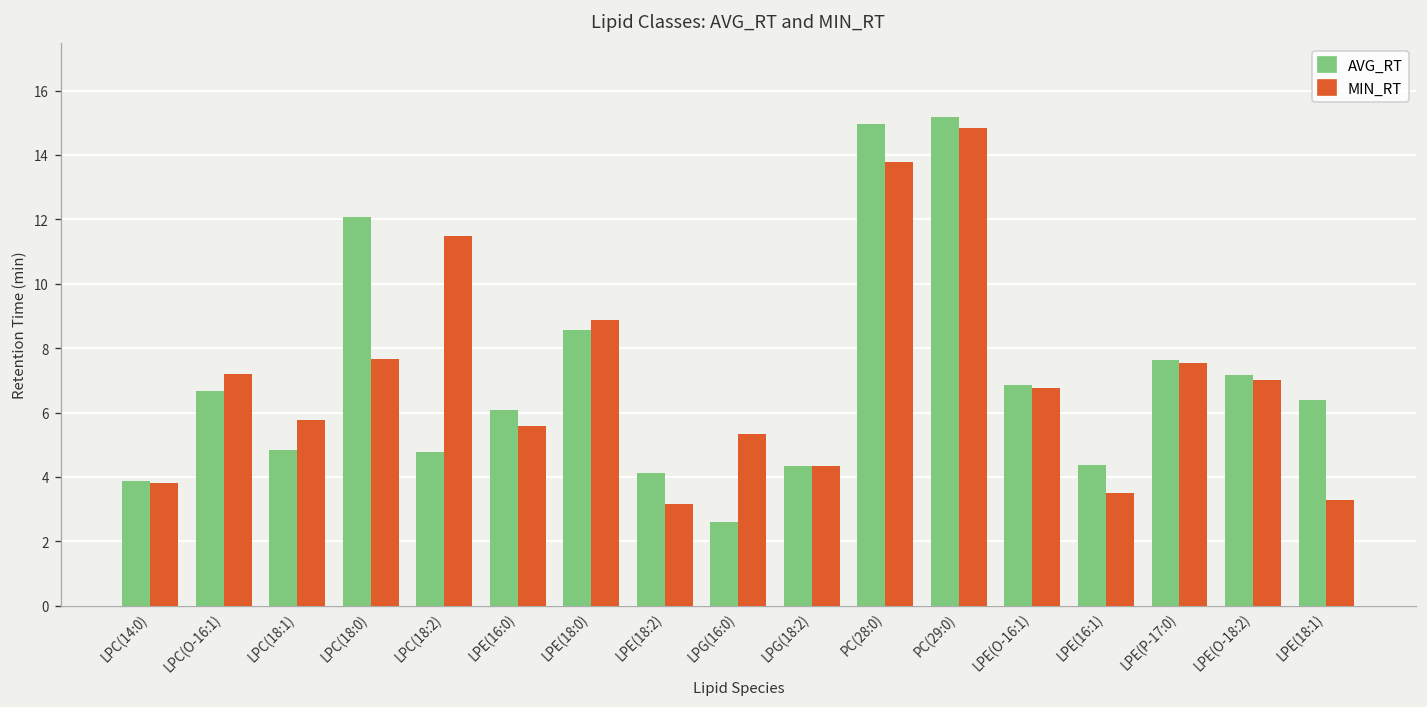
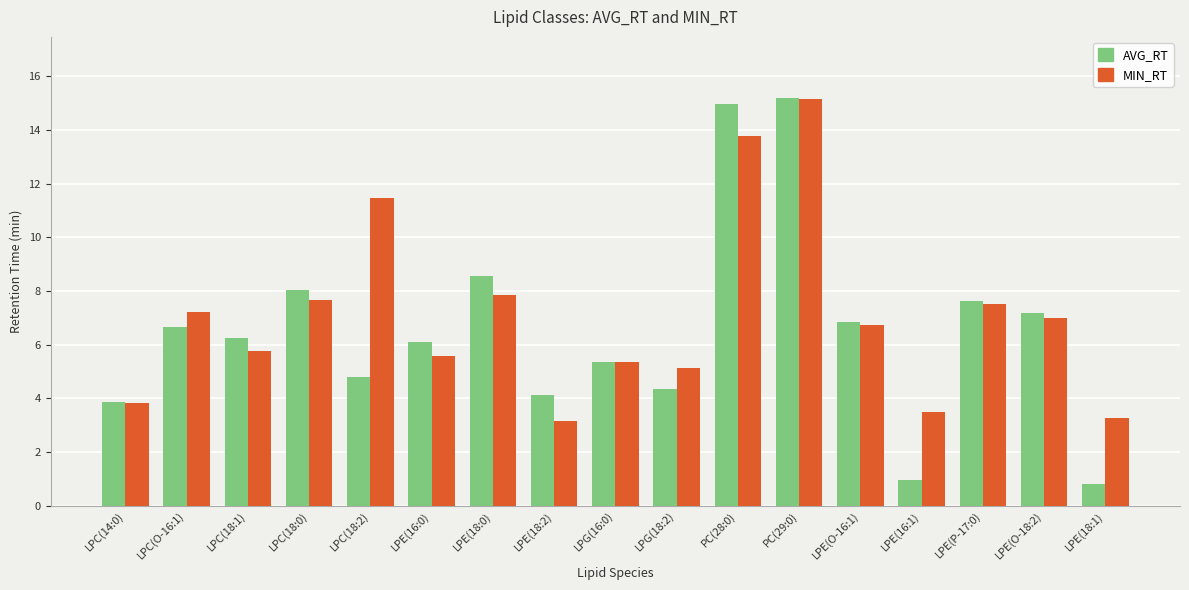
  {
    "AVG_RT": {
      "LPC(14:0)": 3.9,
      "LPC(O-16:1)": 6.7,
-     "LPC(18:1)": 4.8,
-     "LPC(18:0)": 12.1,
+     "LPC(18:1)": 6.3,
+     "LPC(18:0)": 8.0,
      "LPC(18:2)": 4.8,
      "LPE(16:0)": 6.1,
      "LPE(18:0)": 8.6,
      "LPE(18:2)": 4.1,
-     "LPG(16:0)": 2.6,
+     "LPG(16:0)": 5.3,
      "LPG(18:2)": 4.3,
      "PC(28:0)": 15.0,
      "PC(29:0)": 15.2,
      "LPE(O-16:1)": 6.9,
-     "LPE(16:1)": 4.4,
+     "LPE(16:1)": 1.0,
      "LPE(P-17:0)": 7.6,
      "LPE(O-18:2)": 7.2,
-     "LPE(18:1)": 6.4
+     "LPE(18:1)": 0.8
    },
    "MIN_RT": {
      "LPC(14:0)": 3.8,
      "LPC(O-16:1)": 7.2,
      "LPC(18:1)": 5.8,
      "LPC(18:0)": 7.7,
      "LPC(18:2)": 11.5,
      "LPE(16:0)": 5.6,
-     "LPE(18:0)": 8.9,
+     "LPE(18:0)": 7.8,
      "LPE(18:2)": 3.2,
      "LPG(16:0)": 5.3,
-     "LPG(18:2)": 4.3,
+     "LPG(18:2)": 5.1,
      "PC(28:0)": 13.8,
-     "PC(29:0)": 14.8,
+     "PC(29:0)": 15.2,
      "LPE(O-16:1)": 6.8,
      "LPE(16:1)": 3.5,
      "LPE(P-17:0)": 7.5,
      "LPE(O-18:2)": 7.0,
      "LPE(18:1)": 3.3
    }
  }
